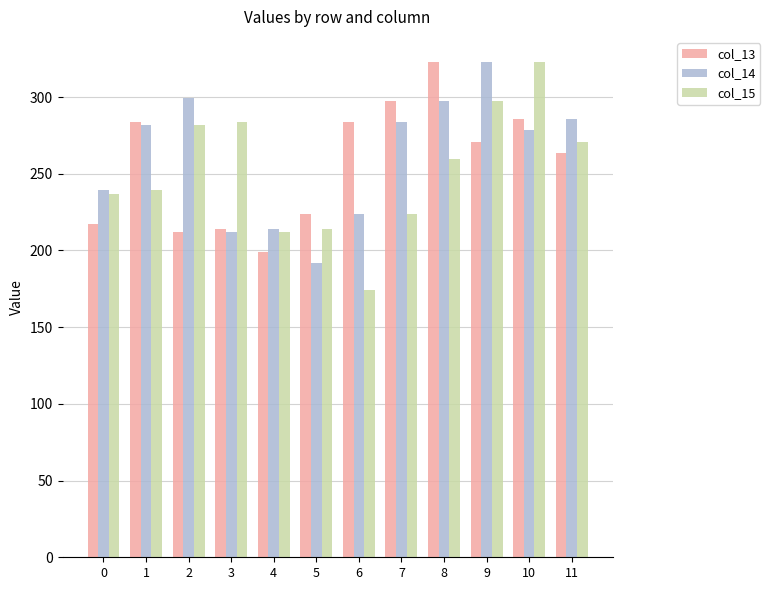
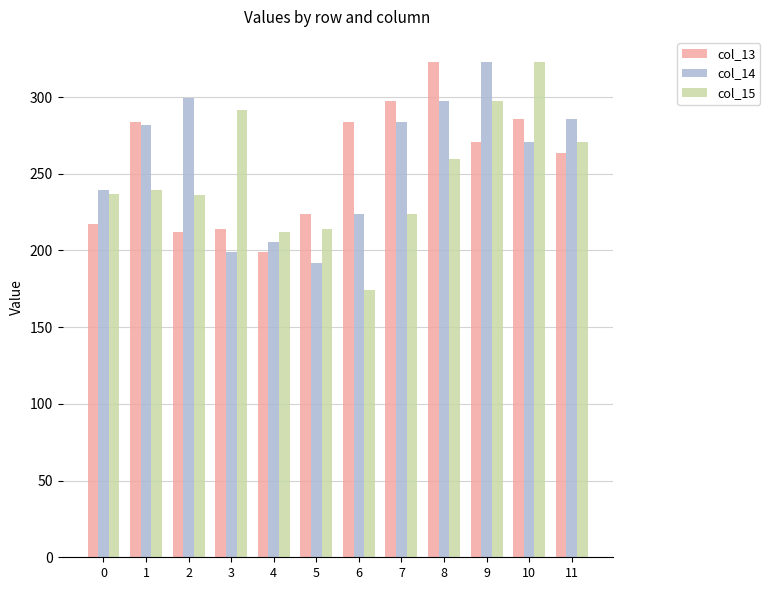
  {
    "col_13": {
      "0": 217,
      "1": 284,
      "2": 212,
      "3": 214,
      "4": 199,
      "5": 224,
      "6": 284,
      "7": 298,
      "8": 323,
      "9": 270,
      "10": 286,
      "11": 263
    },
    "col_14": {
      "0": 239,
      "1": 282,
      "2": 299,
-     "3": 212,
-     "4": 214,
+     "3": 199,
+     "4": 205,
      "5": 192,
      "6": 224,
      "7": 284,
      "8": 298,
      "9": 323,
-     "10": 279,
+     "10": 270,
      "11": 286
    },
    "col_15": {
      "0": 237,
      "1": 239,
-     "2": 282,
-     "3": 284,
+     "2": 236,
+     "3": 292,
      "4": 212,
      "5": 214,
      "6": 174,
      "7": 224,
      "8": 260,
      "9": 298,
      "10": 323,
      "11": 270
    }
  }
